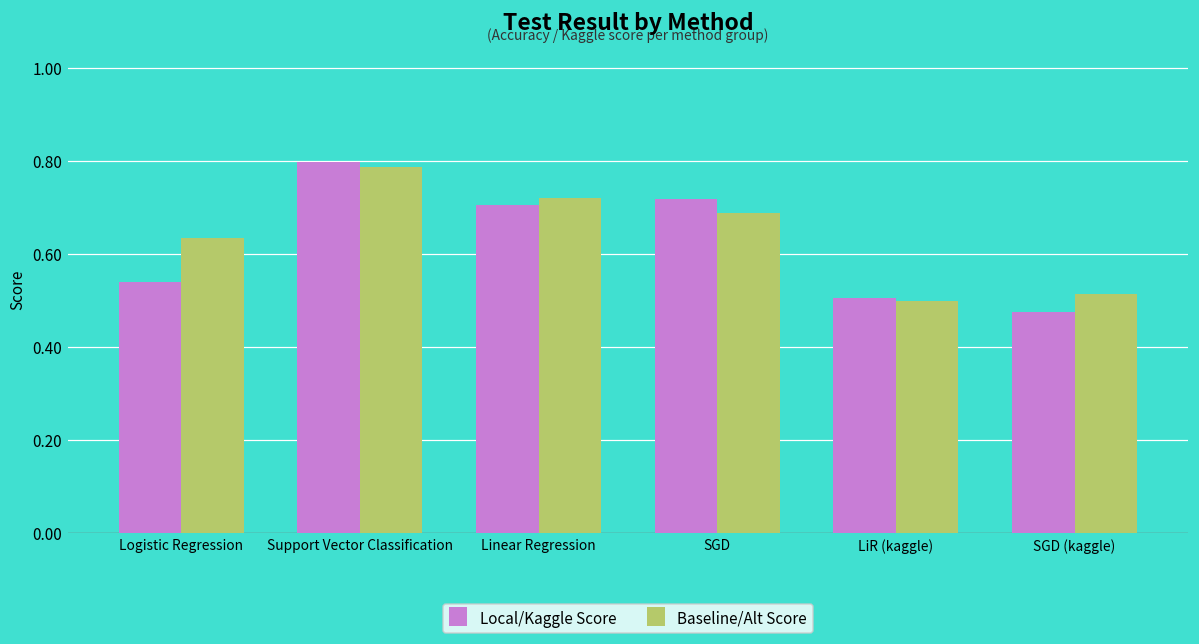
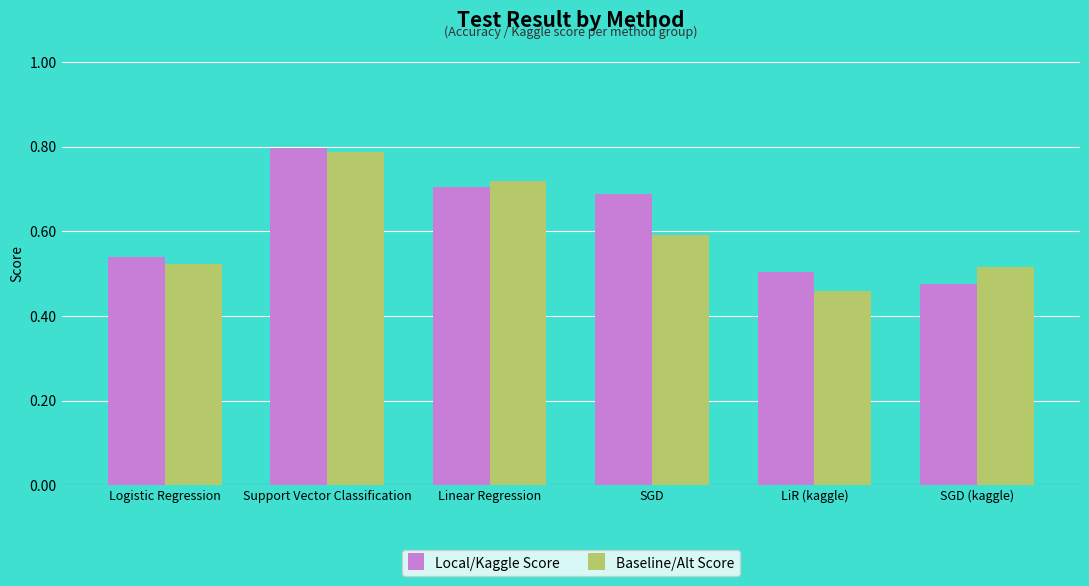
  {
    "Local/Kaggle Score": {
      "Logistic Regression": 0.54,
      "Support Vector Classification": 0.80,
      "Linear Regression": 0.71,
-     "SGD": 0.72,
+     "SGD": 0.69,
      "LiR (kaggle)": 0.50,
      "SGD (kaggle)": 0.48
    },
    "Baseline/Alt Score": {
-     "Logistic Regression": 0.63,
+     "Logistic Regression": 0.52,
      "Support Vector Classification": 0.79,
      "Linear Regression": 0.72,
-     "SGD": 0.69,
-     "LiR (kaggle)": 0.50,
+     "SGD": 0.59,
+     "LiR (kaggle)": 0.46,
      "SGD (kaggle)": 0.51
    }
  }
